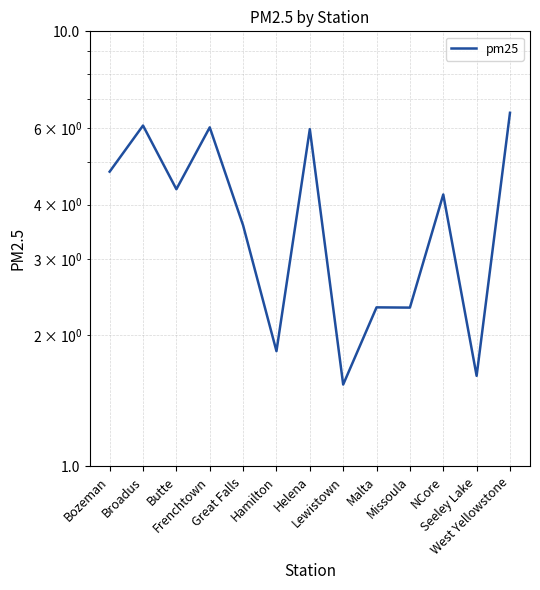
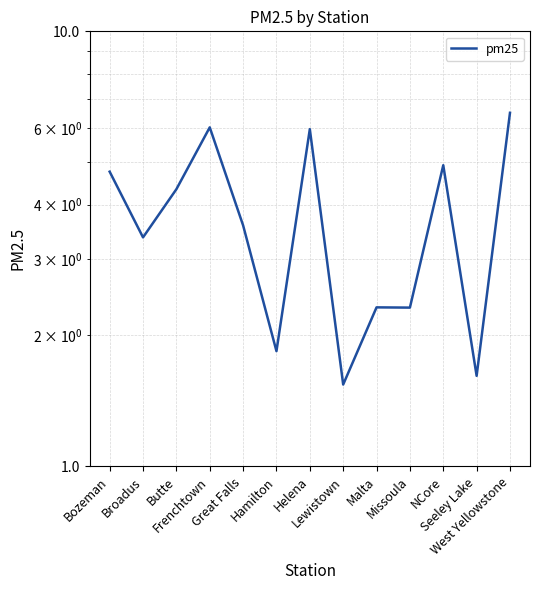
  {
    "Bozeman": 4.8,
-   "Broadus": 6.1,
+   "Broadus": 3.4,
    "Butte": 4.3,
    "Frenchtown": 6.0,
    "Great Falls": 3.6,
    "Hamilton": 1.84,
    "Helena": 6.0,
    "Lewistown": 1.54,
    "Malta": 2.3,
    "Missoula": 2.3,
-   "NCore": 4.2,
+   "NCore": 4.9,
    "Seeley Lake": 1.6,
    "West Yellowstone": 6.5
  }
